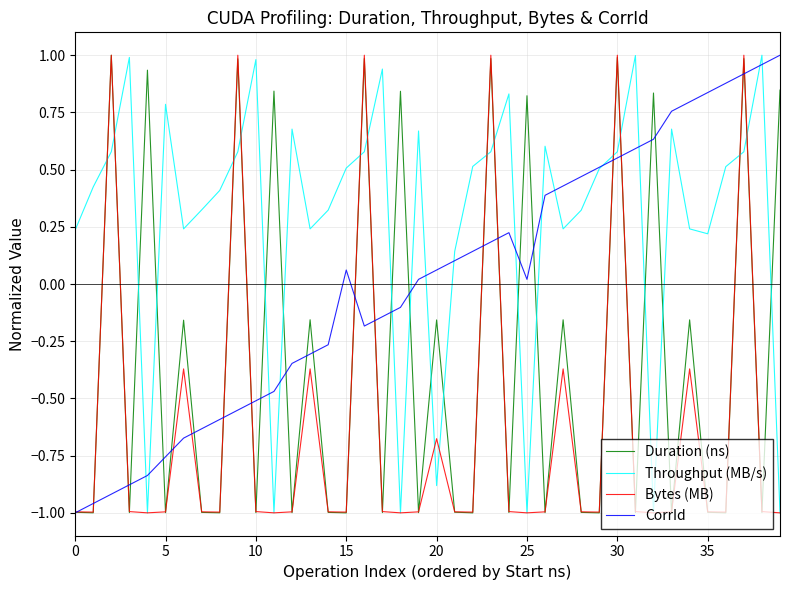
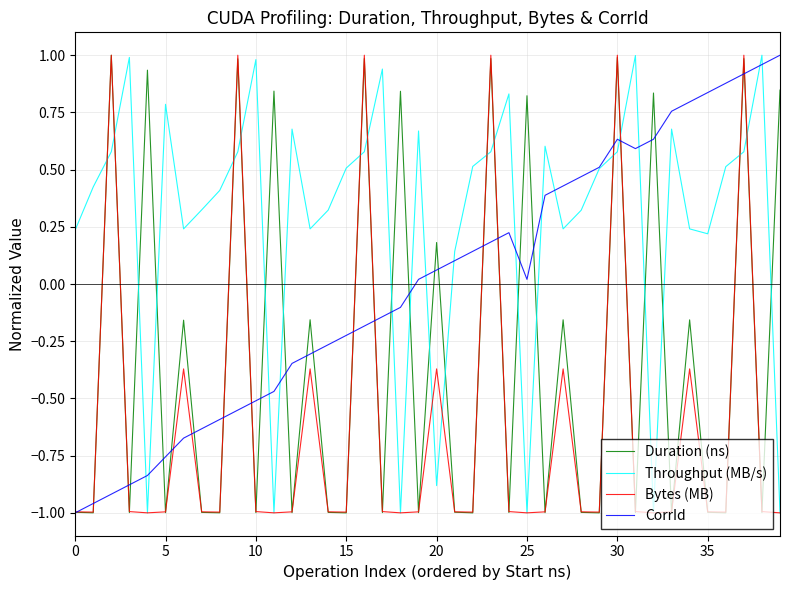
  {
    "Duration (ns)": {
-     "20": -0.16,
+     "20": 0.18,
      "25": 0.82
    },
    "Throughput (MB/s)": {
      "0": 0.24,
      "5": 0.79,
      "10": 0.98,
      "15": 0.51,
      "20": -0.88,
      "30": 0.58,
      "35": 0.22
    },
    "Bytes (MB)": {
-     "20": -0.68
+     "20": -0.37
    },
    "CorrId": {
      "5": -0.76,
      "10": -0.51,
-     "15": 0.06,
+     "15": -0.22,
      "20": 0.06,
      "25": 0.02,
-     "30": 0.55,
+     "30": 0.63,
      "35": 0.84
    }
  }
